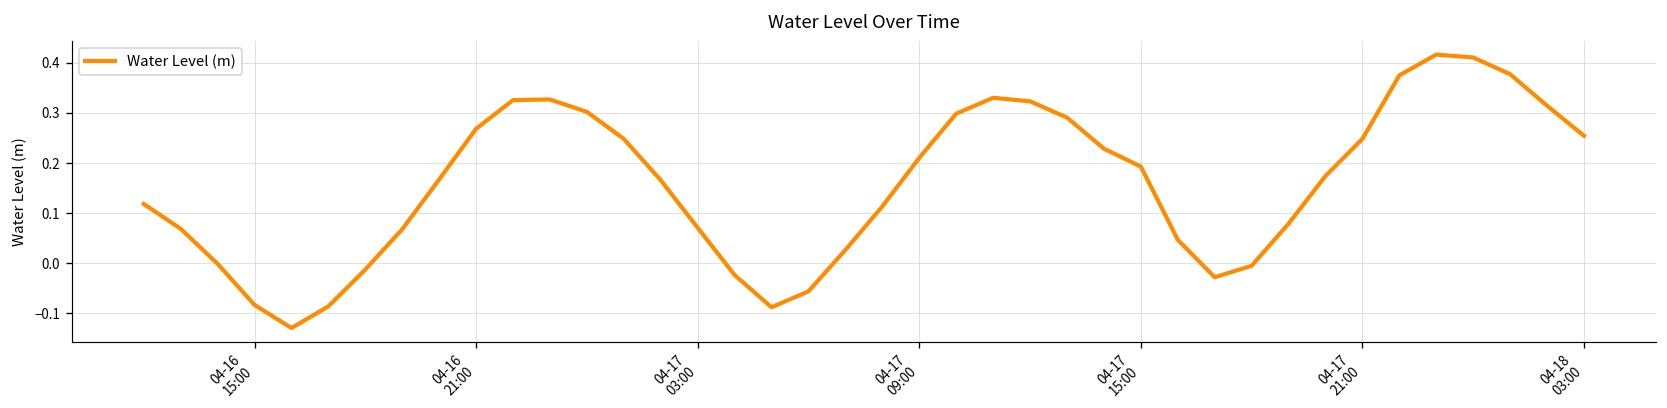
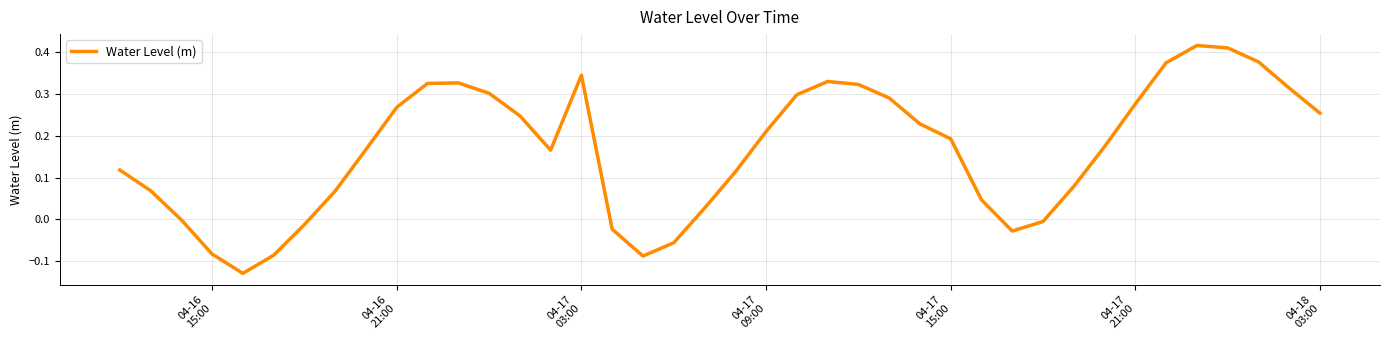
  {
    "04-16 15:00": -0.08,
    "04-16 21:00": 0.27,
-   "04-17 03:00": 0.07,
+   "04-17 03:00": 0.35,
    "04-17 09:00": 0.21,
    "04-17 15:00": 0.19,
-   "04-17 21:00": 0.25,
+   "04-17 21:00": 0.28,
    "04-18 03:00": 0.25
  }
